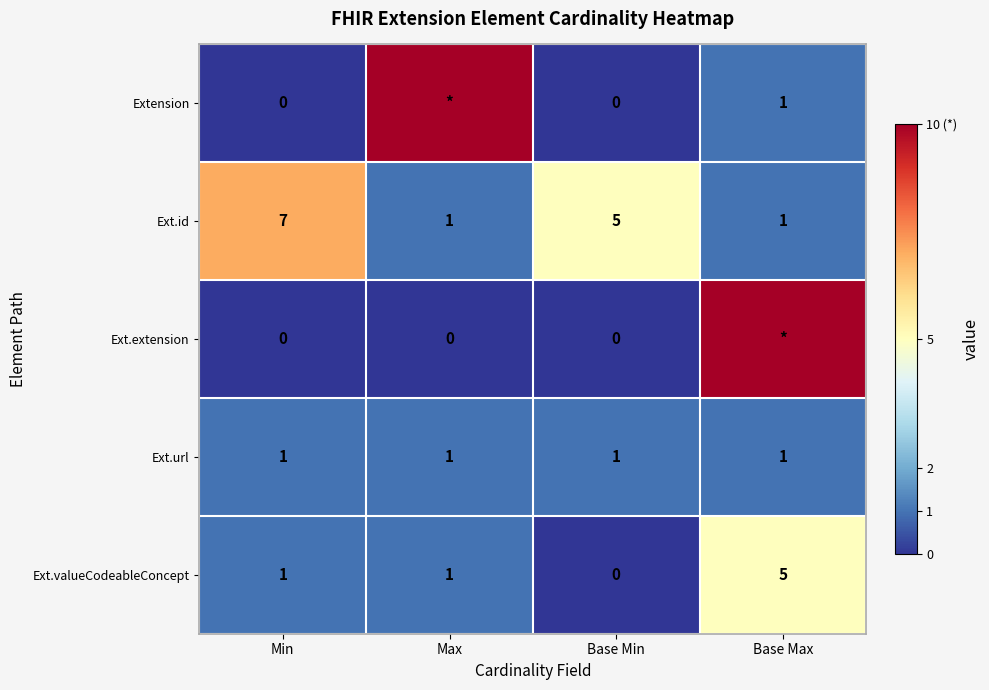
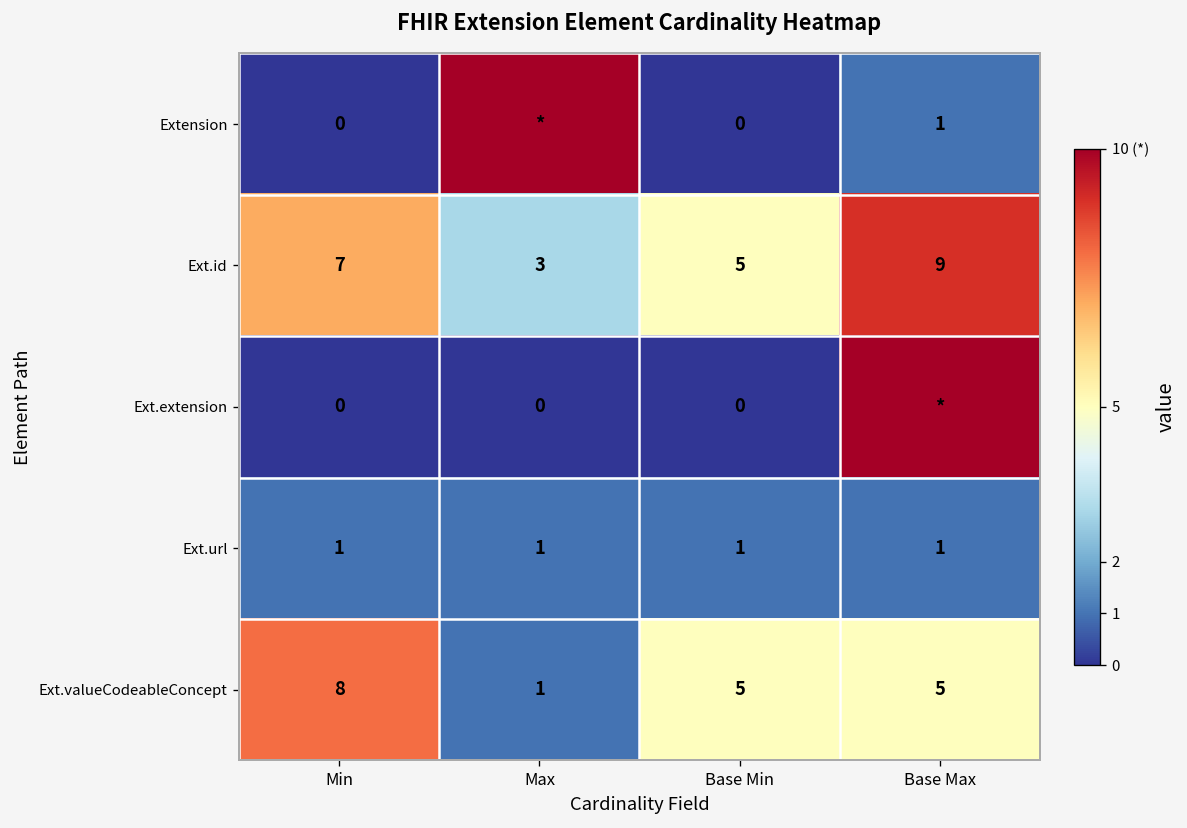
  {
    "Extension": {
      "Min": 0,
      "Base Min": 0,
      "Base Max": 1
    },
    "Ext.id": {
      "Min": 7,
-     "Max": 1,
+     "Max": 3,
      "Base Min": 5,
-     "Base Max": 1
+     "Base Max": 9
    },
    "Ext.extension": {
      "Min": 0,
      "Max": 0,
      "Base Min": 0
    },
    "Ext.url": {
      "Min": 1,
      "Max": 1,
      "Base Min": 1,
      "Base Max": 1
    },
    "Ext.valueCodeableConcept": {
-     "Min": 1,
+     "Min": 8,
      "Max": 1,
-     "Base Min": 0,
+     "Base Min": 5,
      "Base Max": 5
    }
  }
